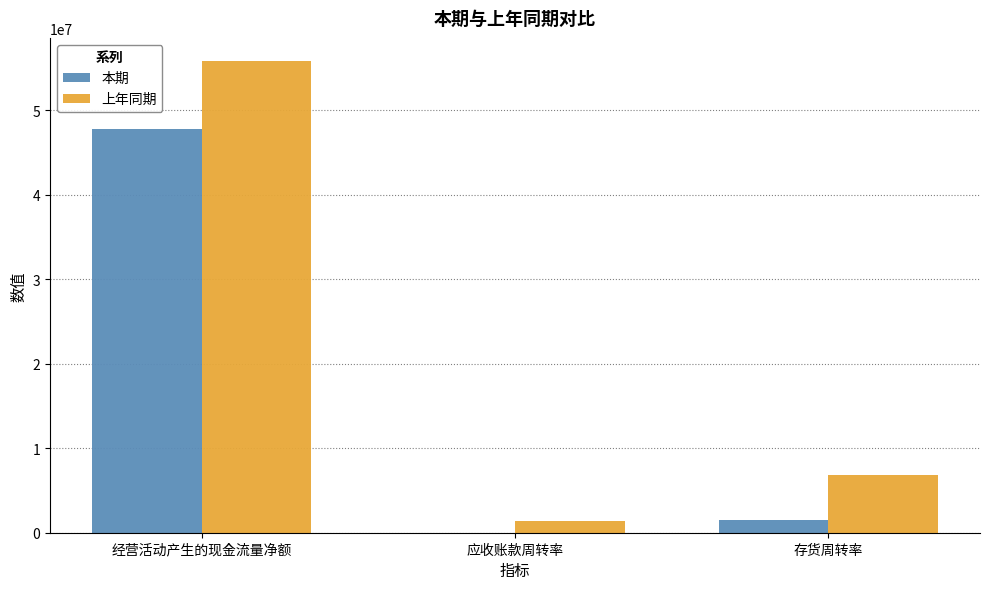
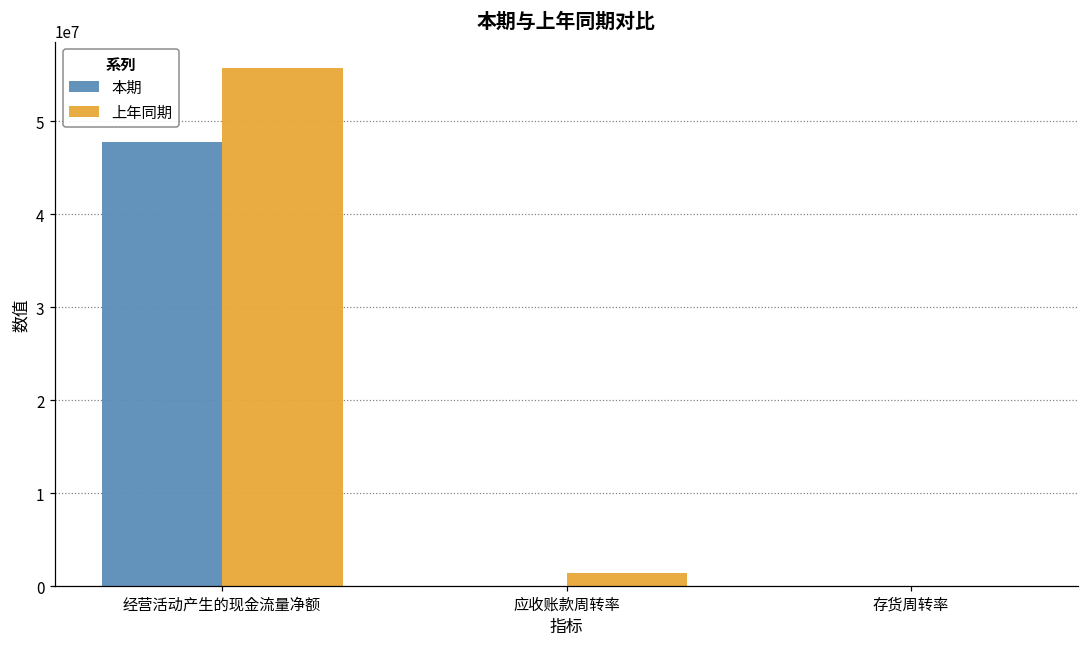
  {
    "本期": {
      "经营活动产生的现金流量净额": 48000000,
-     "存货周转率": 1000000
+     "存货周转率": 0
    },
    "上年同期": {
      "经营活动产生的现金流量净额": 56000000,
      "应收账款周转率": 1000000,
-     "存货周转率": 7000000
+     "存货周转率": 0
    }
  }
